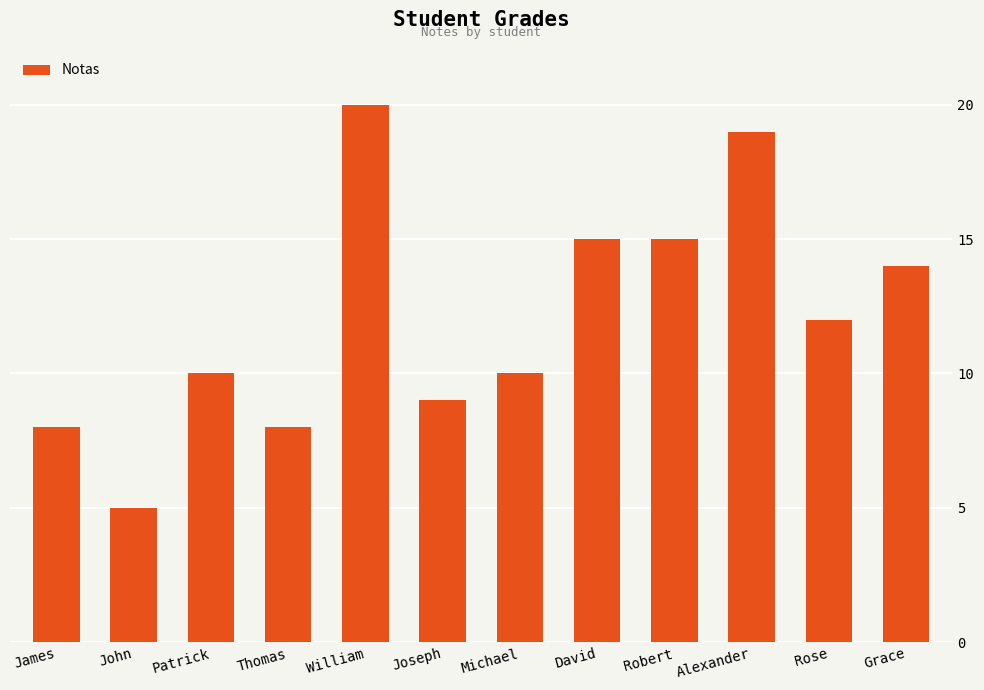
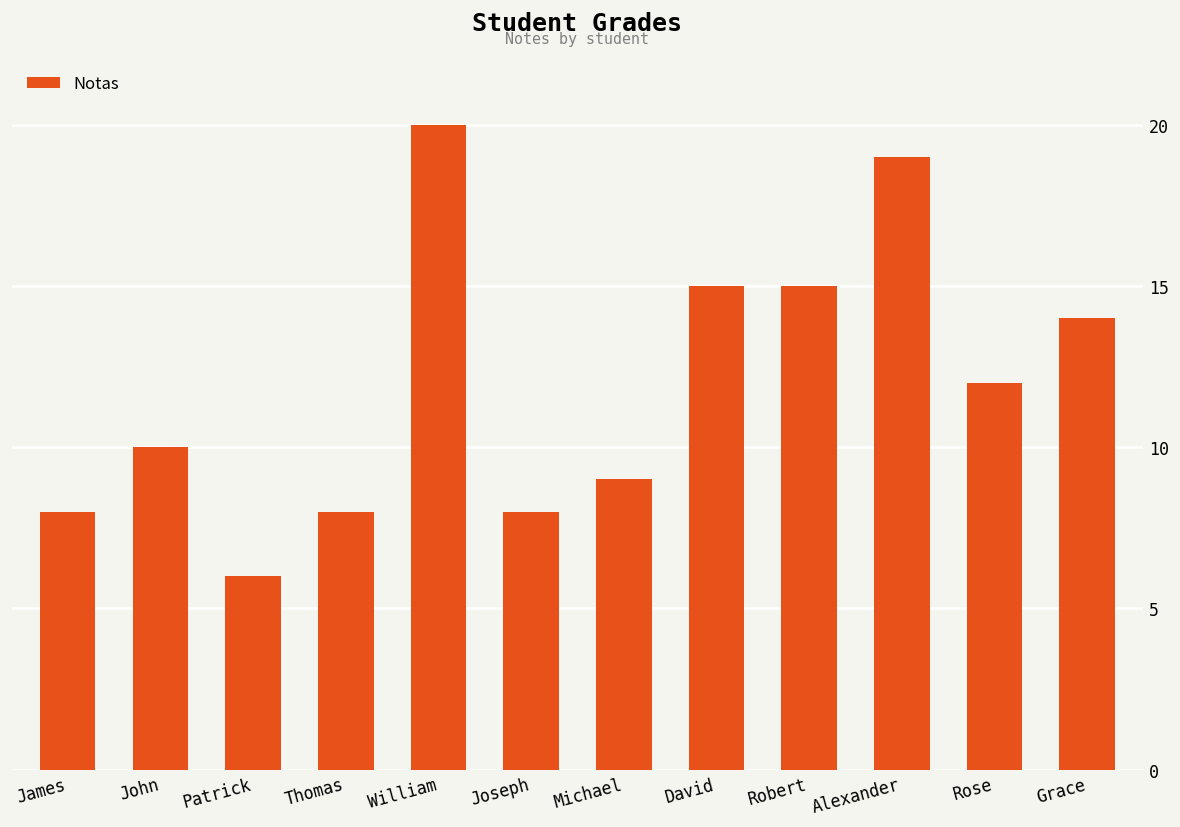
  {
    "James": 8,
-   "John": 5,
-   "Patrick": 10,
+   "John": 10,
+   "Patrick": 6,
    "Thomas": 8,
    "William": 20,
-   "Joseph": 9,
-   "Michael": 10,
+   "Joseph": 8,
+   "Michael": 9,
    "David": 15,
    "Robert": 15,
    "Alexander": 19,
    "Rose": 12,
    "Grace": 14
  }
